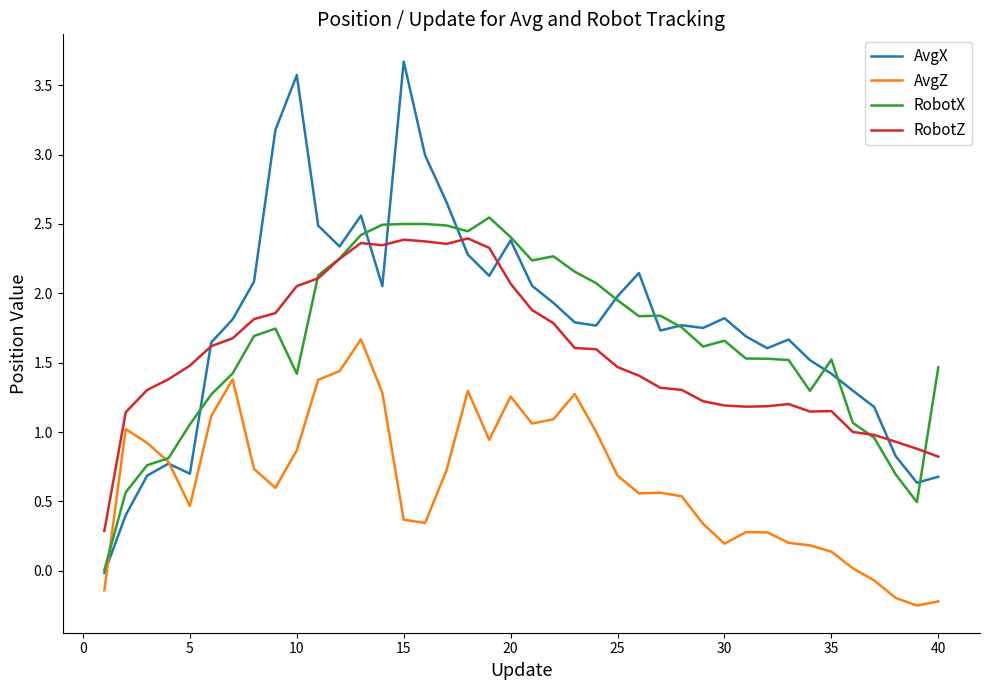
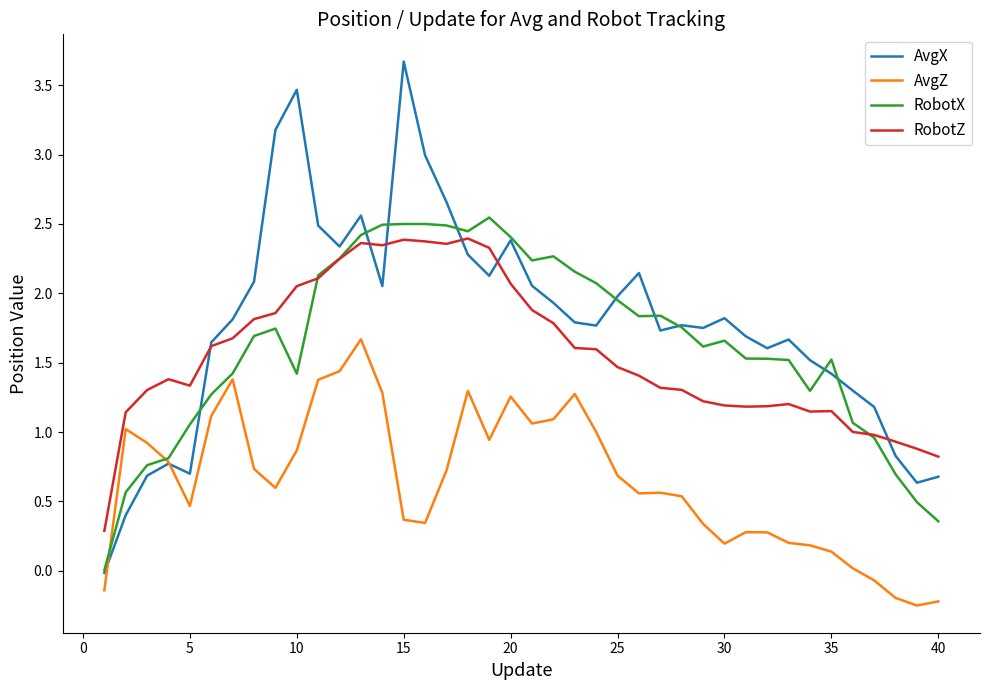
  {
    "AvgX": {
      "5": 0.70,
-     "10": 3.57,
+     "10": 3.47,
      "15": 3.67,
      "20": 2.38,
      "25": 1.98,
      "30": 1.82,
      "35": 1.42,
      "40": 0.68
    },
    "AvgZ": {
      "5": 0.47,
      "10": 0.87,
      "15": 0.37,
      "20": 1.26,
      "25": 0.69,
      "30": 0.20,
      "35": 0.14,
      "40": -0.22
    },
    "RobotX": {
      "5": 1.05,
      "10": 1.42,
      "15": 2.50,
      "20": 2.41,
      "25": 1.95,
      "30": 1.66,
      "35": 1.52,
-     "40": 1.47
+     "40": 0.36
    },
    "RobotZ": {
-     "5": 1.48,
+     "5": 1.33,
      "10": 2.05,
      "15": 2.39,
      "20": 2.07,
      "25": 1.47,
      "30": 1.19,
      "35": 1.15,
      "40": 0.82
    }
  }
